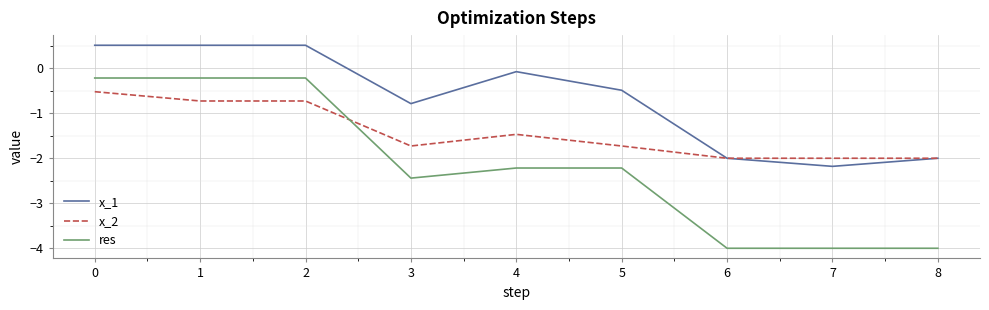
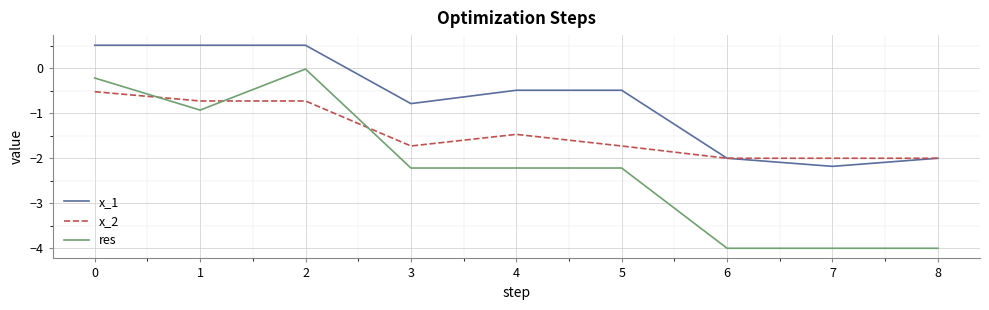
  {
    "x_1": {
      "0": 0.5,
      "1": 0.5,
      "2": 0.5,
      "3": -0.8,
-     "4": -0.1,
+     "4": -0.5,
      "5": -0.5,
      "7": -2.2
    },
    "x_2": {
      "0": -0.5,
      "1": -0.7,
      "2": -0.7,
      "3": -1.7,
      "4": -1.5,
      "5": -1.7,
      "7": -2.0
    },
    "res": {
      "0": -0.2,
-     "1": -0.2,
-     "2": -0.2,
-     "3": -2.4,
+     "1": -0.9,
+     "2": 0.0,
+     "3": -2.2,
      "4": -2.2,
      "5": -2.2,
      "6": -4.0,
      "7": -4.0,
      "8": -4.0
    }
  }
